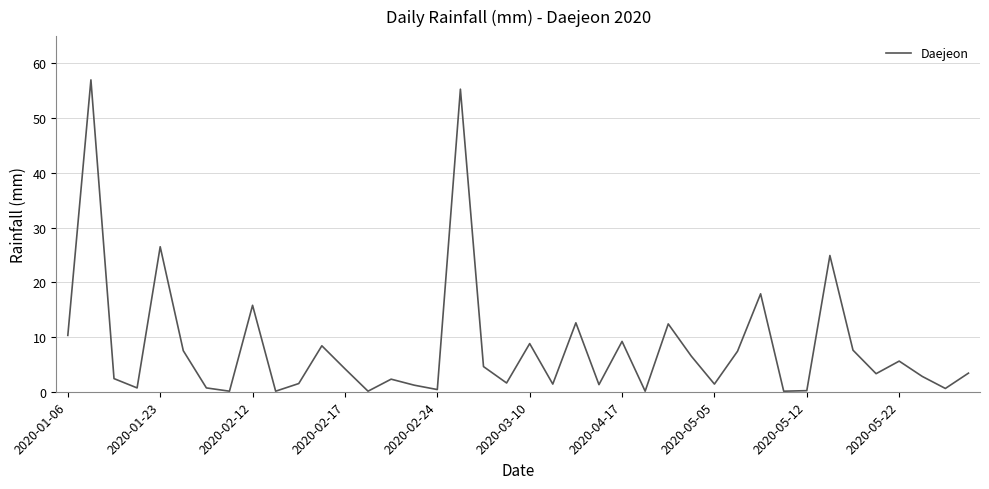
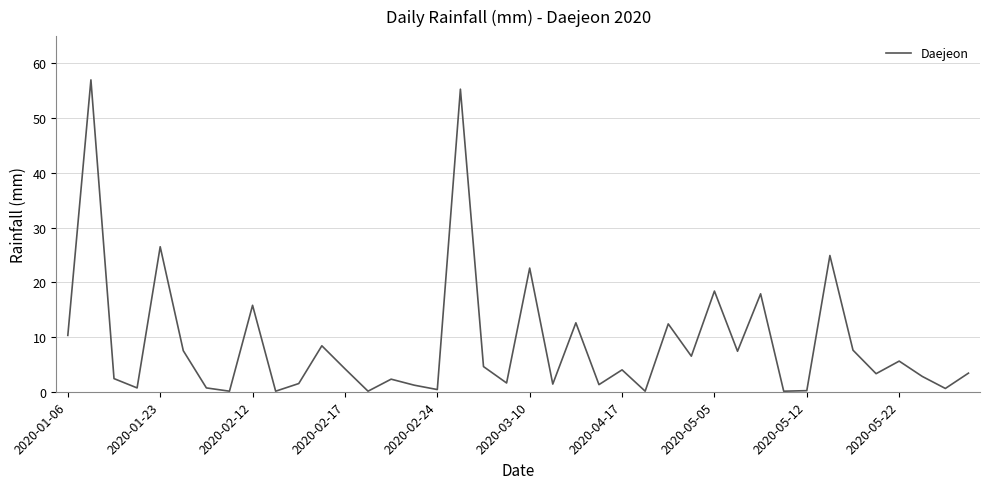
  {
    "2020-01-06": 10,
    "2020-01-23": 27,
    "2020-02-12": 16,
    "2020-02-17": 4,
    "2020-02-24": 0,
-   "2020-03-10": 9,
-   "2020-04-17": 9,
-   "2020-05-05": 1,
+   "2020-03-10": 23,
+   "2020-04-17": 4,
+   "2020-05-05": 18,
    "2020-05-12": 0,
    "2020-05-22": 6
  }
